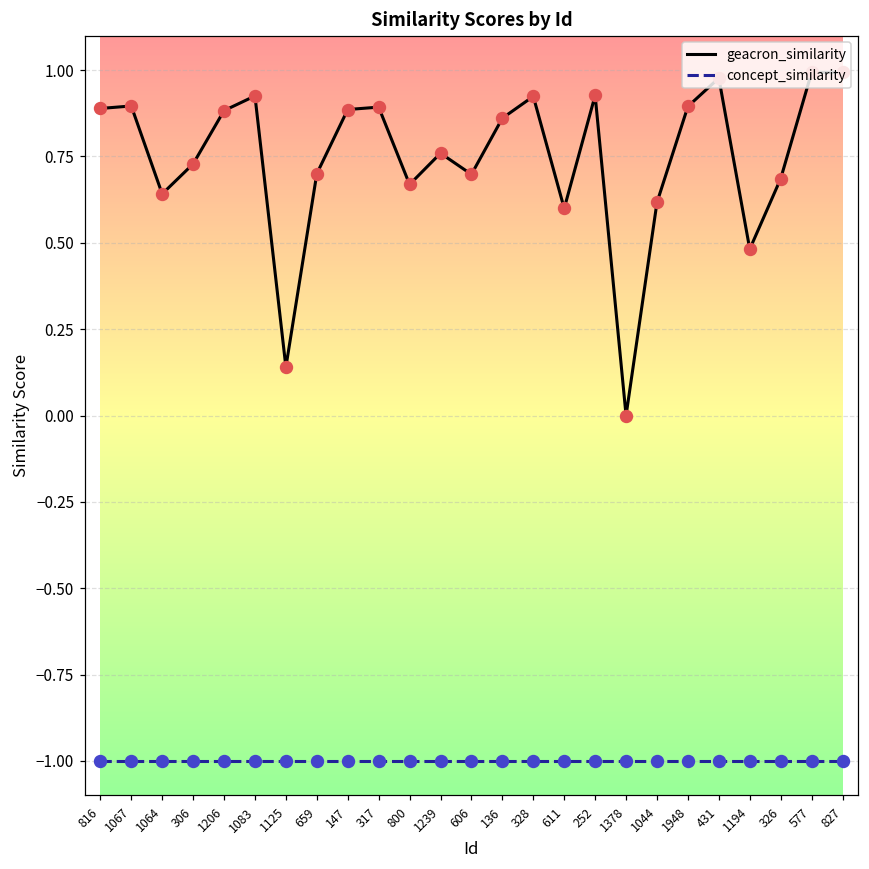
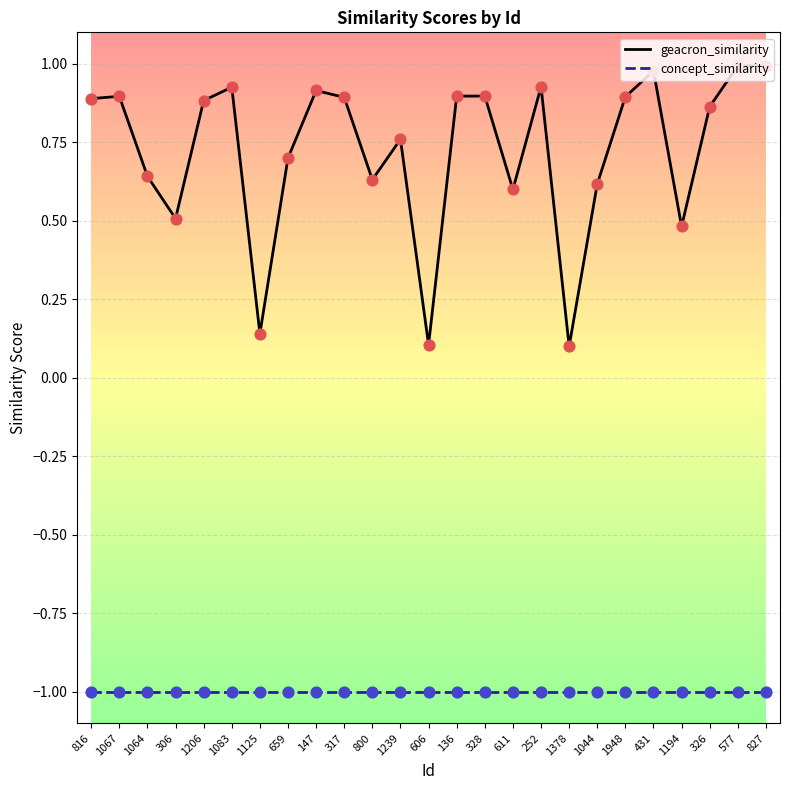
  {
    "geacron_similarity": {
      "816": 0.89,
      "1067": 0.90,
      "1064": 0.64,
-     "306": 0.73,
+     "306": 0.51,
      "1206": 0.88,
      "1083": 0.93,
      "1125": 0.14,
      "659": 0.70,
-     "147": 0.89,
+     "147": 0.91,
      "317": 0.89,
-     "800": 0.67,
+     "800": 0.63,
      "1239": 0.76,
-     "606": 0.70,
-     "136": 0.86,
-     "328": 0.92,
+     "606": 0.10,
+     "136": 0.90,
+     "328": 0.90,
      "611": 0.60,
      "252": 0.93,
-     "1378": 0.0,
+     "1378": 0.1,
      "1044": 0.62,
      "1948": 0.89,
      "1194": 0.48,
-     "326": 0.69
+     "326": 0.86
    },
    "concept_similarity": {
      "816": -1.00,
      "1067": -1.00,
      "1064": -1.00,
      "306": -1.00,
      "1206": -1.00,
      "1083": -1.00,
      "1125": -1.00,
      "659": -1.00,
      "147": -1.00,
      "317": -1.00,
      "800": -1.00,
      "1239": -1.00,
      "606": -1.00,
      "136": -1.00,
      "328": -1.00,
      "611": -1.00,
      "252": -1.00,
      "1378": -1.00,
      "1044": -1.00,
      "1948": -1.00,
      "431": -1.00,
      "1194": -1.00,
      "326": -1.00,
      "577": -1.00,
      "827": -1.00
    }
  }
